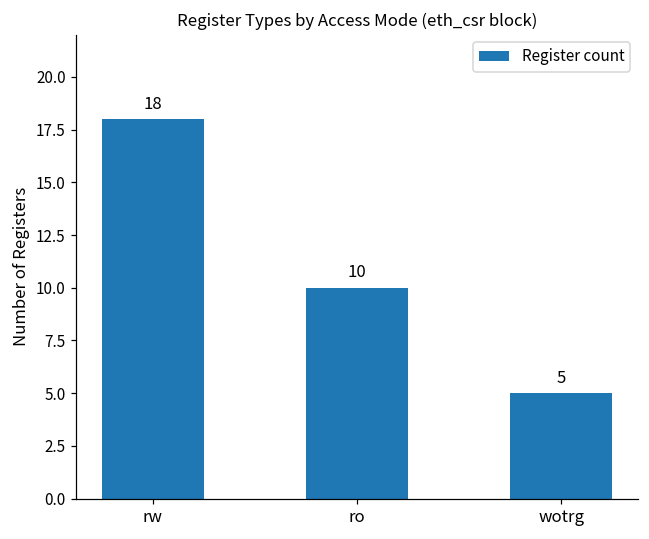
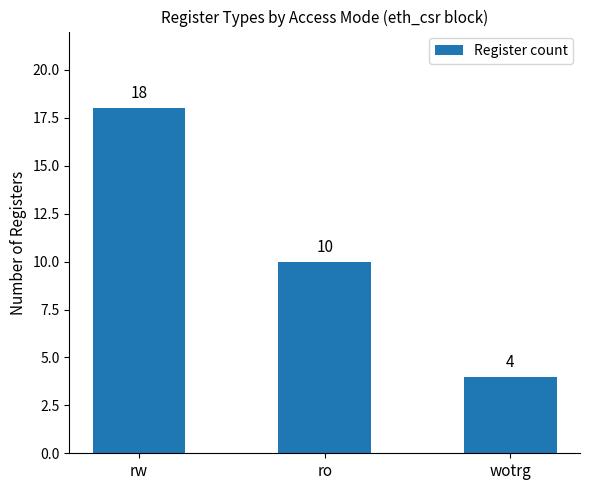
  {
    "rw": 18,
    "ro": 10,
-   "wotrg": 5
+   "wotrg": 4
  }
